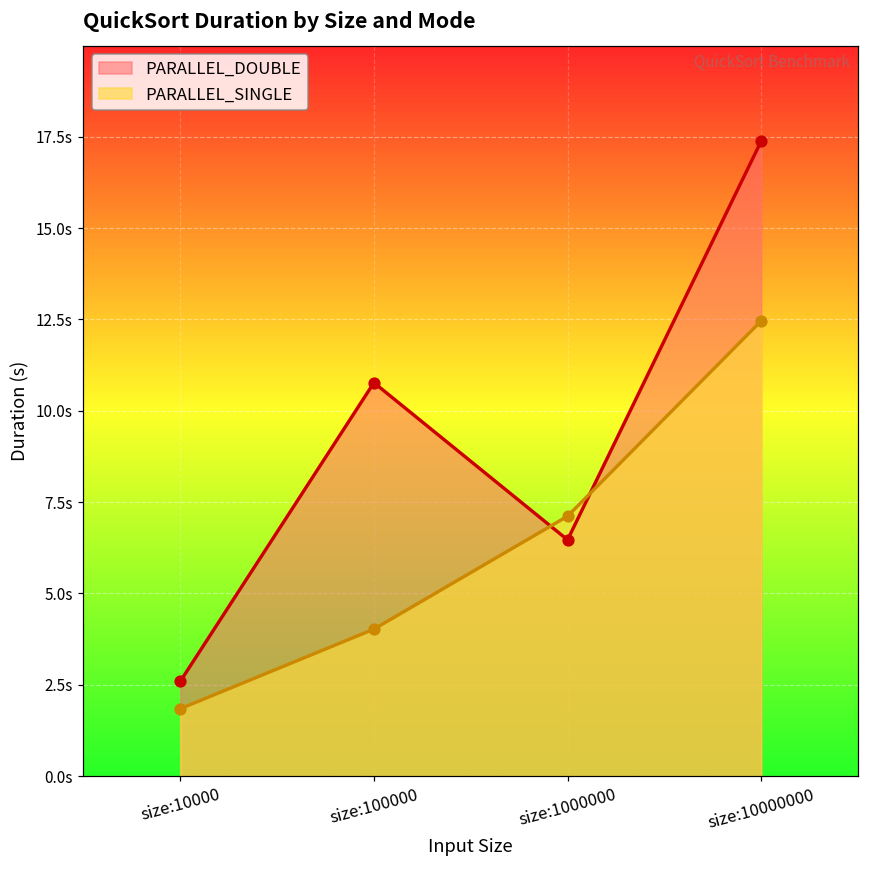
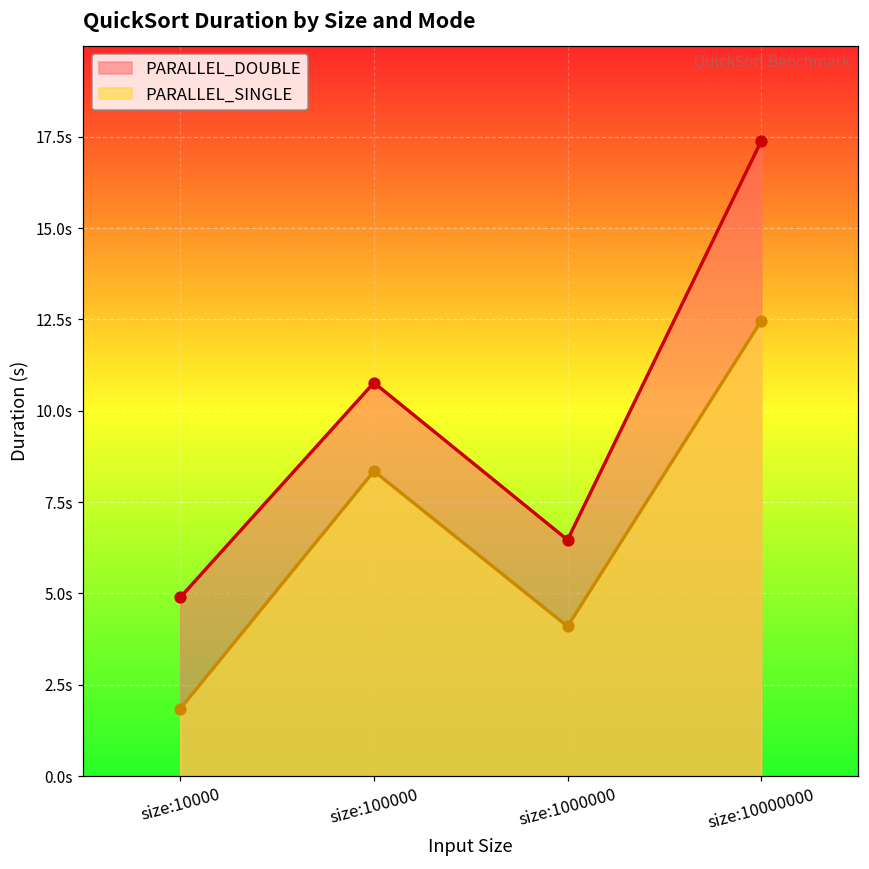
  {
    "PARALLEL_DOUBLE": {
-     "size:10000": "2.6s",
+     "size:10000": "4.9s",
      "size:100000": "10.8s",
      "size:1000000": "6.5s",
      "size:10000000": "17.4s"
    },
    "PARALLEL_SINGLE": {
      "size:10000": "1.8s",
-     "size:100000": "4.0s",
-     "size:1000000": "7.1s",
+     "size:100000": "8.3s",
+     "size:1000000": "4.1s",
      "size:10000000": "12.5s"
    }
  }
